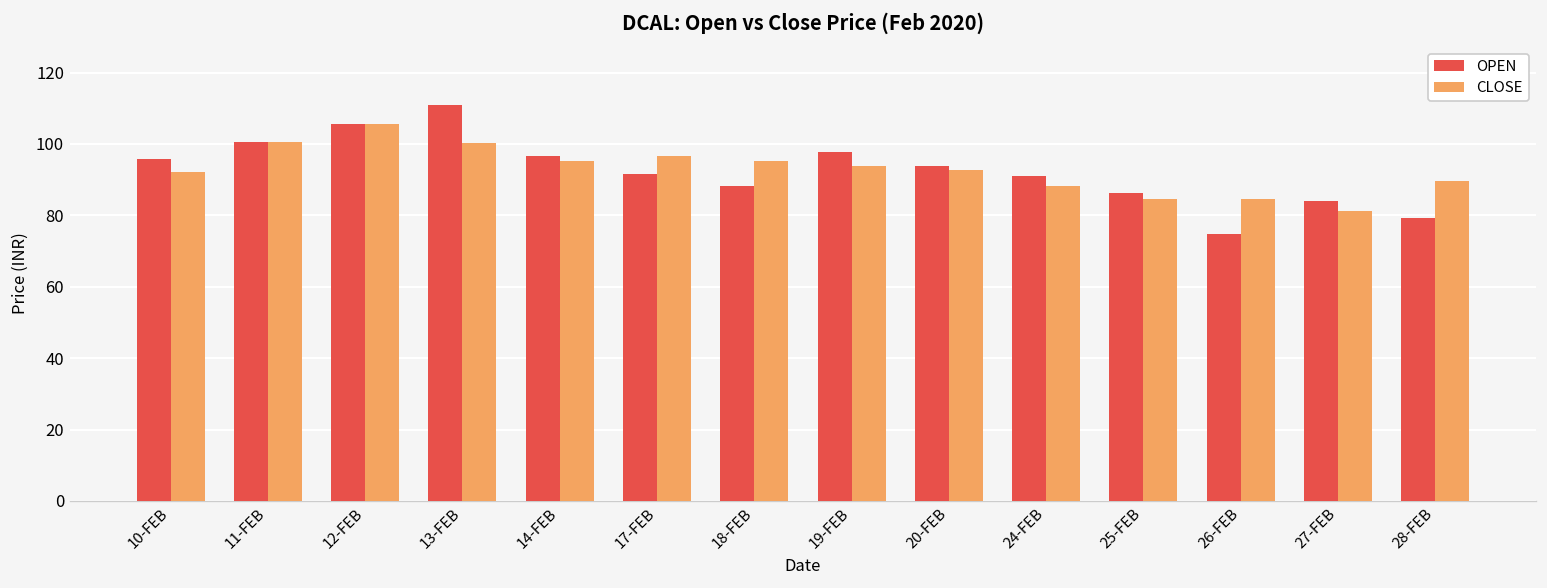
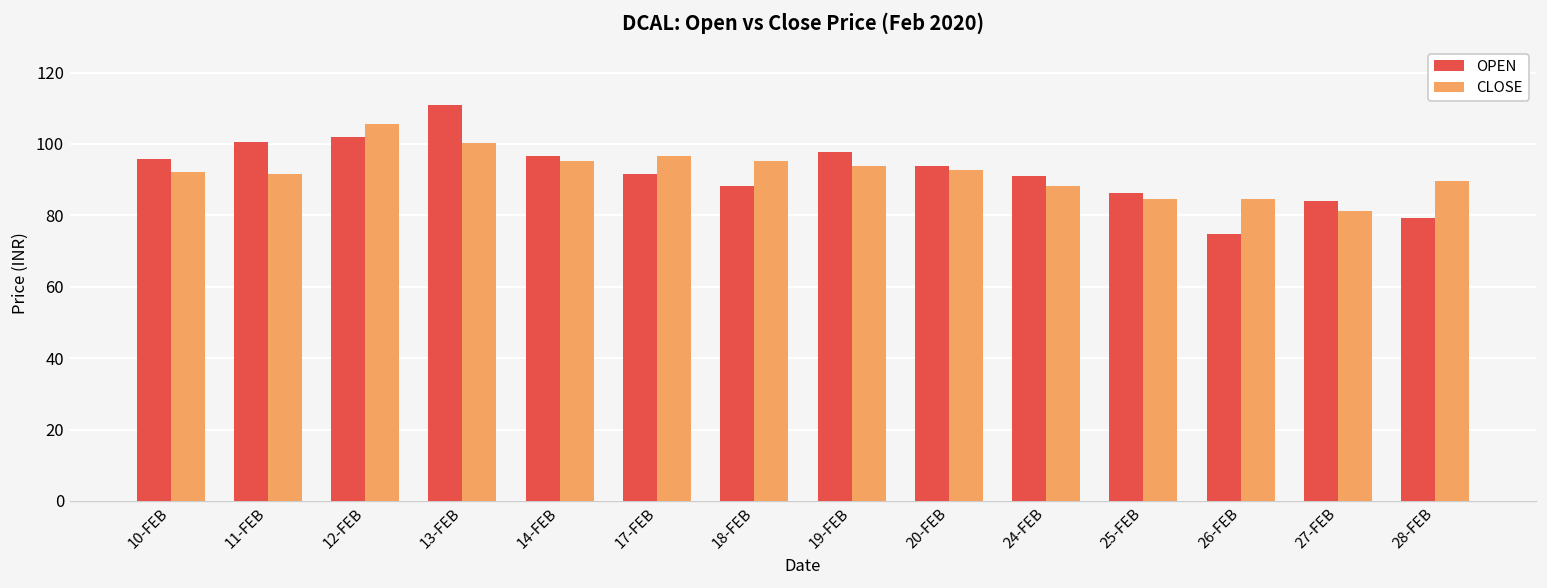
  {
    "OPEN": {
      "10-FEB": 96,
      "11-FEB": 101,
-     "12-FEB": 106,
+     "12-FEB": 102,
      "13-FEB": 111,
      "14-FEB": 97,
      "17-FEB": 92,
      "18-FEB": 88,
      "19-FEB": 98,
      "20-FEB": 94,
      "24-FEB": 91,
      "25-FEB": 86,
      "26-FEB": 75,
      "27-FEB": 84,
      "28-FEB": 79
    },
    "CLOSE": {
      "10-FEB": 92,
-     "11-FEB": 101,
+     "11-FEB": 91,
      "12-FEB": 106,
      "13-FEB": 100,
      "14-FEB": 95,
      "17-FEB": 97,
      "18-FEB": 95,
      "19-FEB": 94,
      "20-FEB": 93,
      "24-FEB": 88,
      "25-FEB": 85,
      "26-FEB": 84,
      "27-FEB": 81,
      "28-FEB": 89
    }
  }
